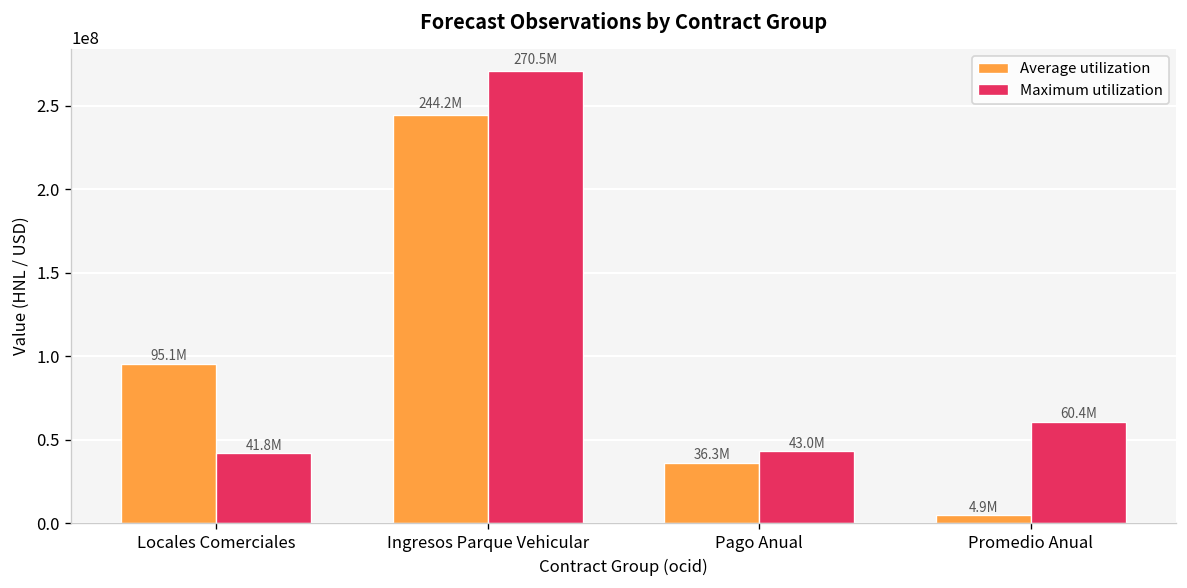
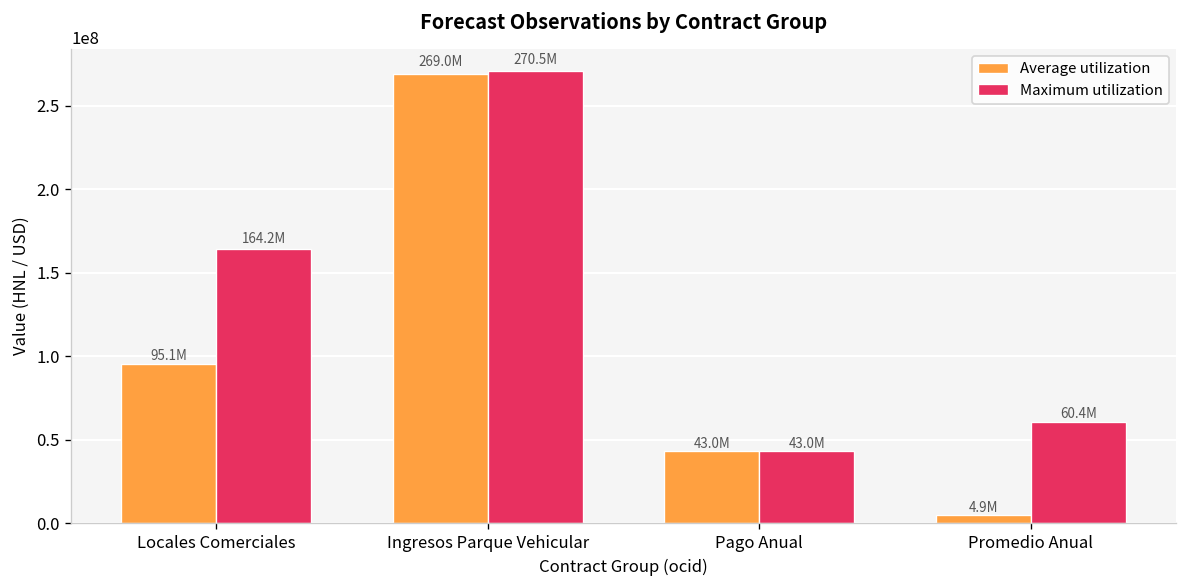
  {
    "Average utilization": {
      "Locales Comerciales": "95.1M",
-     "Ingresos Parque Vehicular": "244.2M",
-     "Pago Anual": "36.3M",
+     "Ingresos Parque Vehicular": "269.0M",
+     "Pago Anual": "43.0M",
      "Promedio Anual": "4.9M"
    },
    "Maximum utilization": {
-     "Locales Comerciales": "41.8M",
+     "Locales Comerciales": "164.2M",
      "Ingresos Parque Vehicular": "270.5M",
      "Pago Anual": "43.0M",
      "Promedio Anual": "60.4M"
    }
  }
